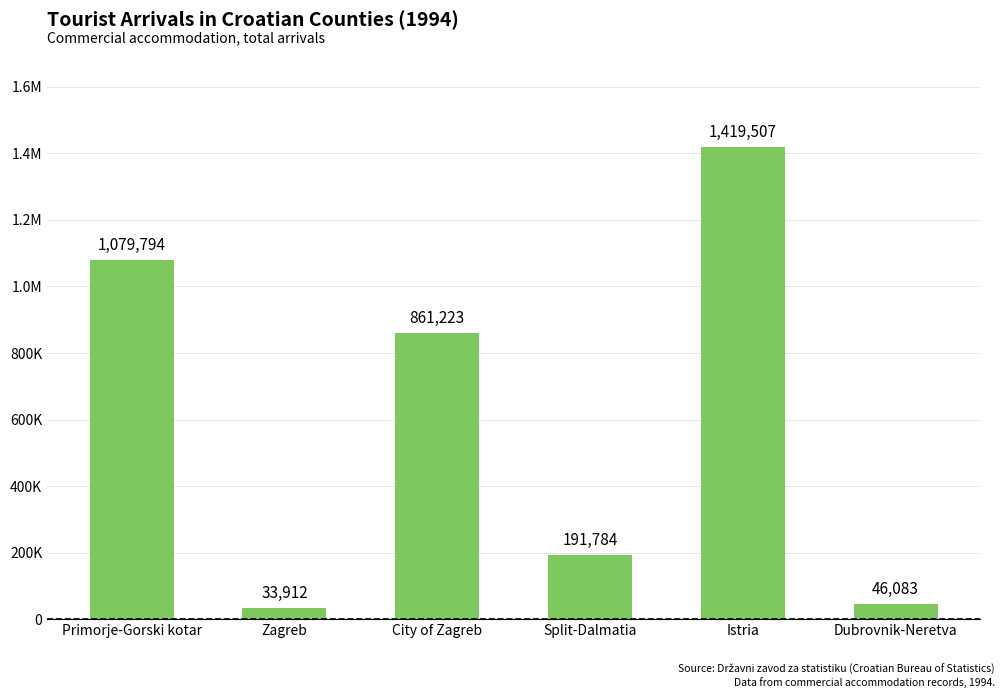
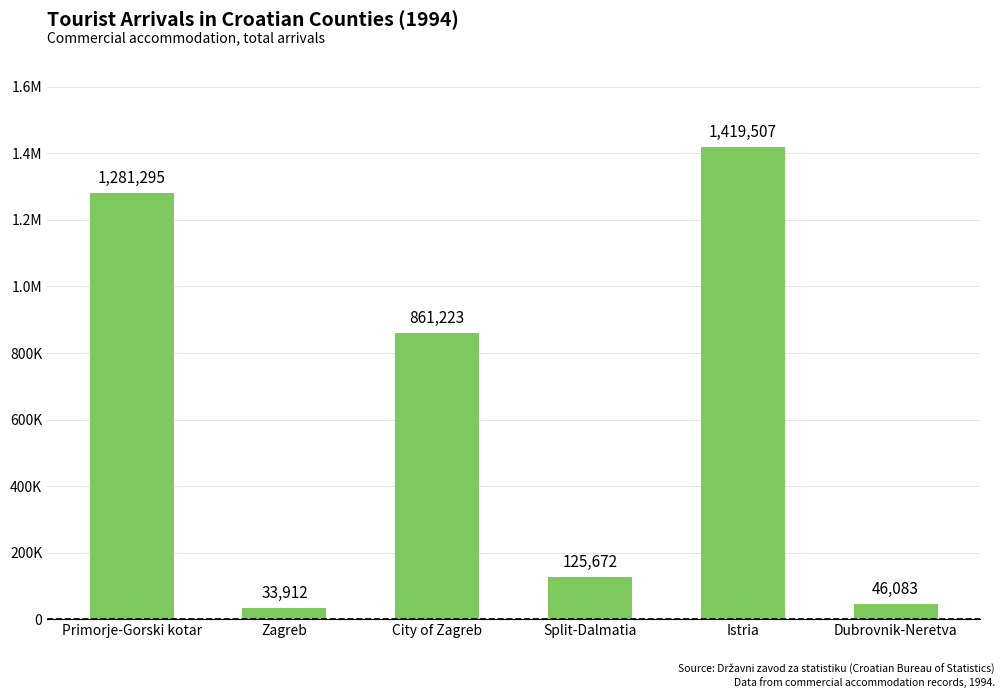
  {
-   "Primorje-Gorski kotar": "1,079,794",
+   "Primorje-Gorski kotar": "1,281,295",
    "Zagreb": "33,912",
    "City of Zagreb": "861,223",
-   "Split-Dalmatia": "191,784",
+   "Split-Dalmatia": "125,672",
    "Istria": "1,419,507",
    "Dubrovnik-Neretva": "46,083"
  }
